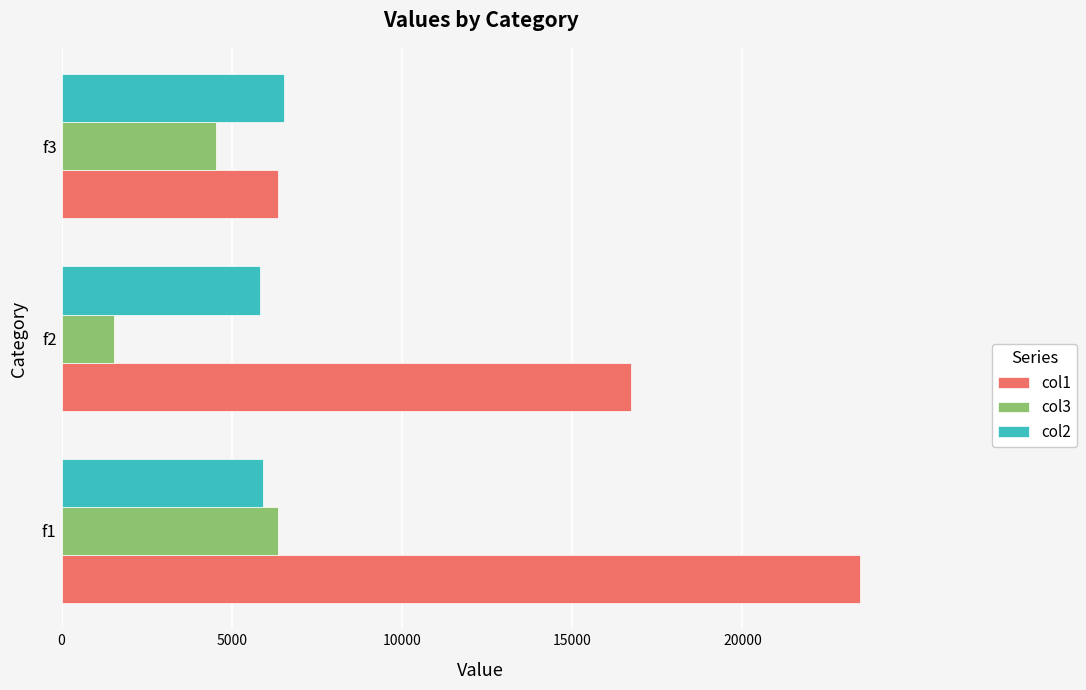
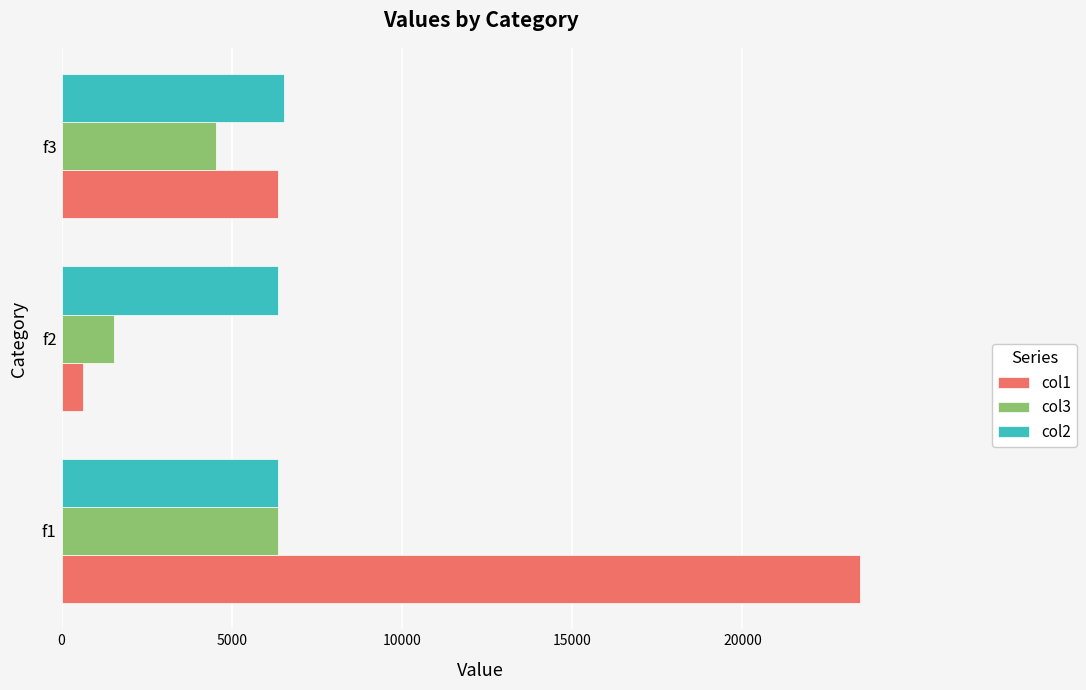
  {
    "col1": {
      "f3": 6400,
-     "f2": 16700,
+     "f2": 600,
      "f1": 23500
    },
    "col3": {
      "f3": 4500,
      "f2": 1500,
      "f1": 6300
    },
    "col2": {
      "f3": 6500,
-     "f2": 5800,
-     "f1": 5900
+     "f2": 6300,
+     "f1": 6300
    }
  }
